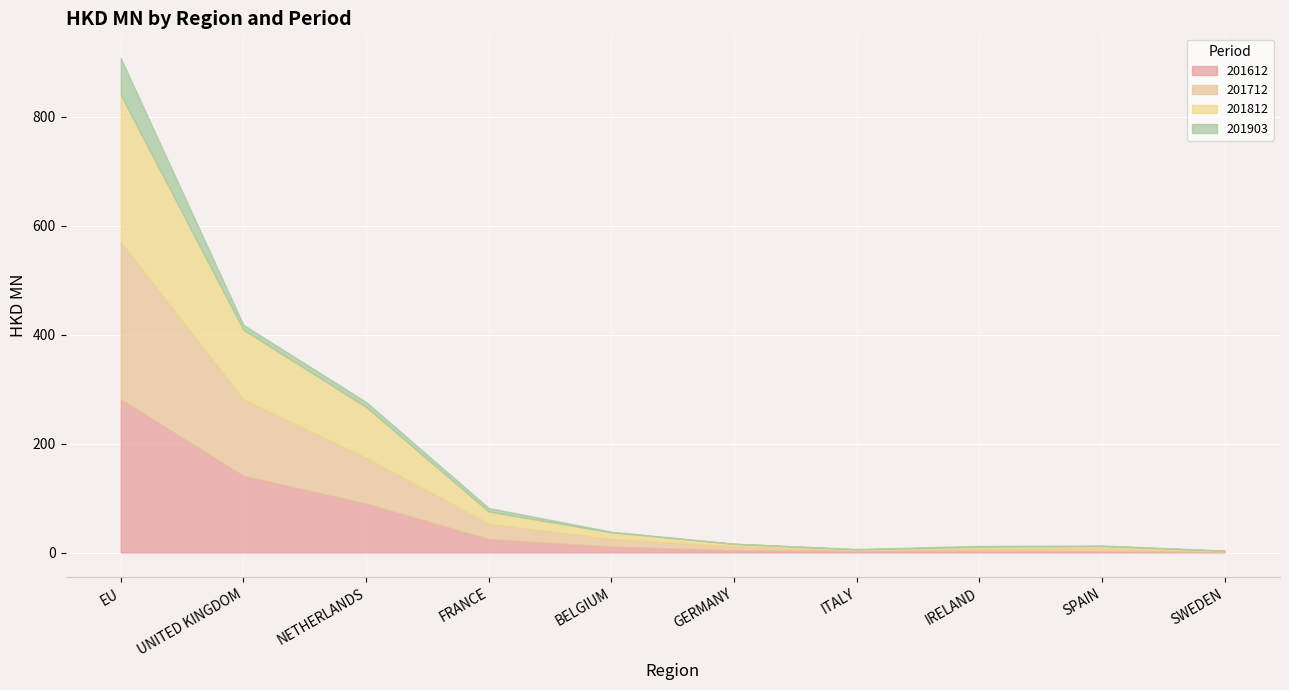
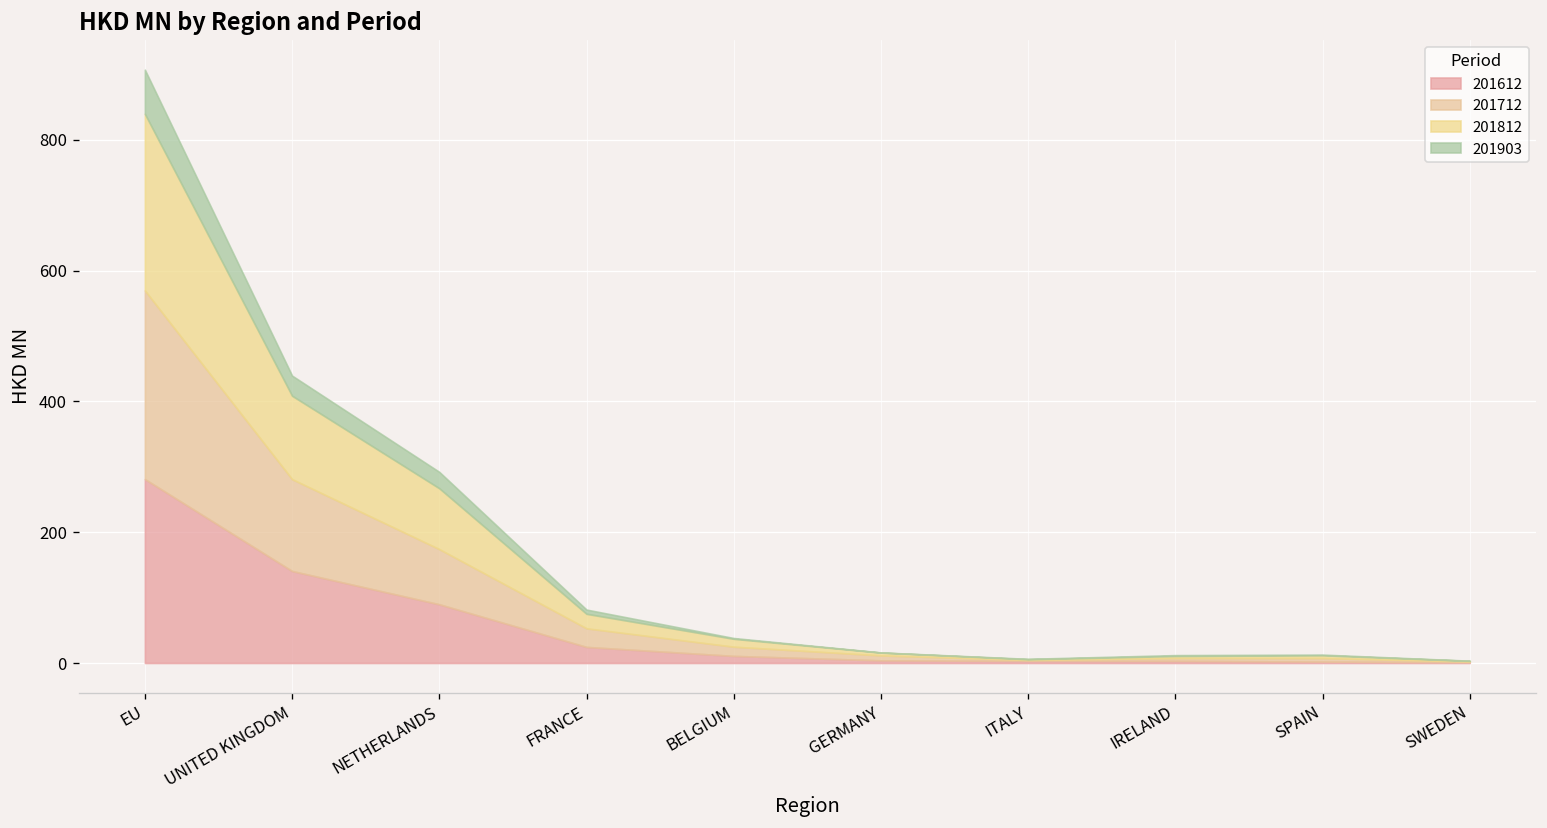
  {
    "201903": {
      "EU": 70,
-     "UNITED KINGDOM": 10,
-     "NETHERLANDS": 10,
+     "UNITED KINGDOM": 30,
+     "NETHERLANDS": 30,
      "FRANCE": 10
    }
  }
